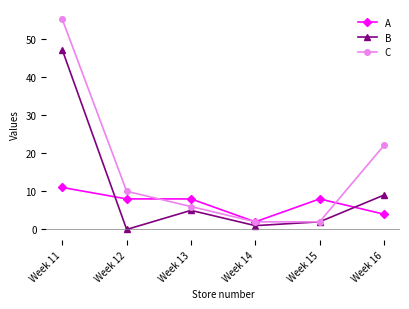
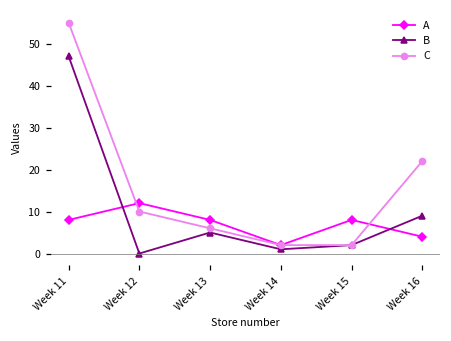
  {
    "A": {
-     "Week 11": 11,
-     "Week 12": 8,
+     "Week 11": 8,
+     "Week 12": 12,
      "Week 13": 8,
      "Week 15": 8,
      "Week 16": 4
    },
    "B": {
      "Week 11": 47,
      "Week 12": 0,
      "Week 13": 5,
      "Week 14": 1,
      "Week 16": 9
    },
    "C": {
      "Week 11": 55,
      "Week 12": 10,
      "Week 13": 6,
      "Week 16": 22
    }
  }
